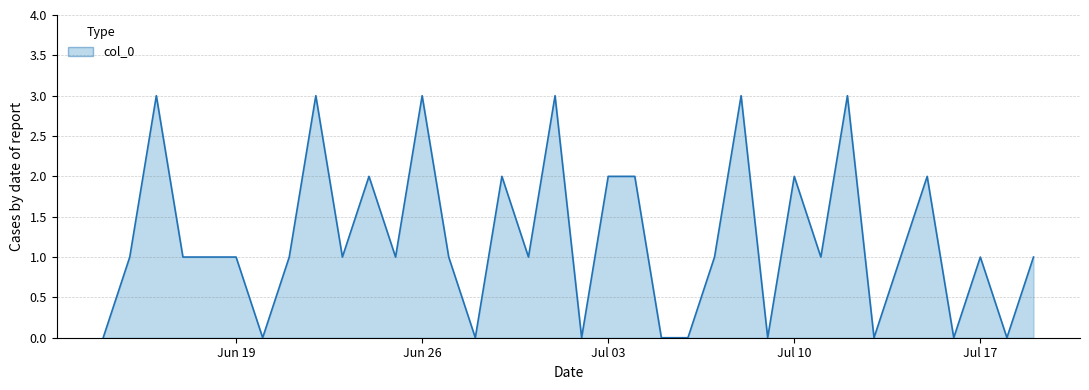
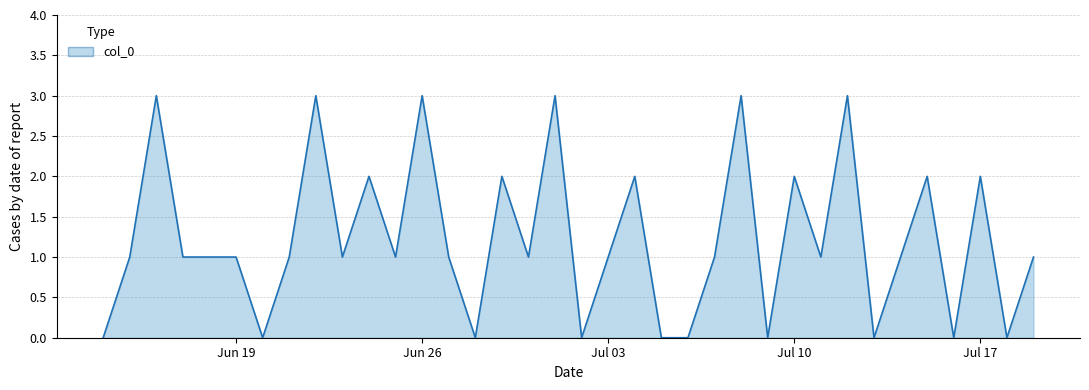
  {
    "Jun 19": 1,
    "Jun 26": 3,
-   "Jul 03": 2,
+   "Jul 03": 1,
    "Jul 10": 2,
-   "Jul 17": 1
+   "Jul 17": 2
  }
